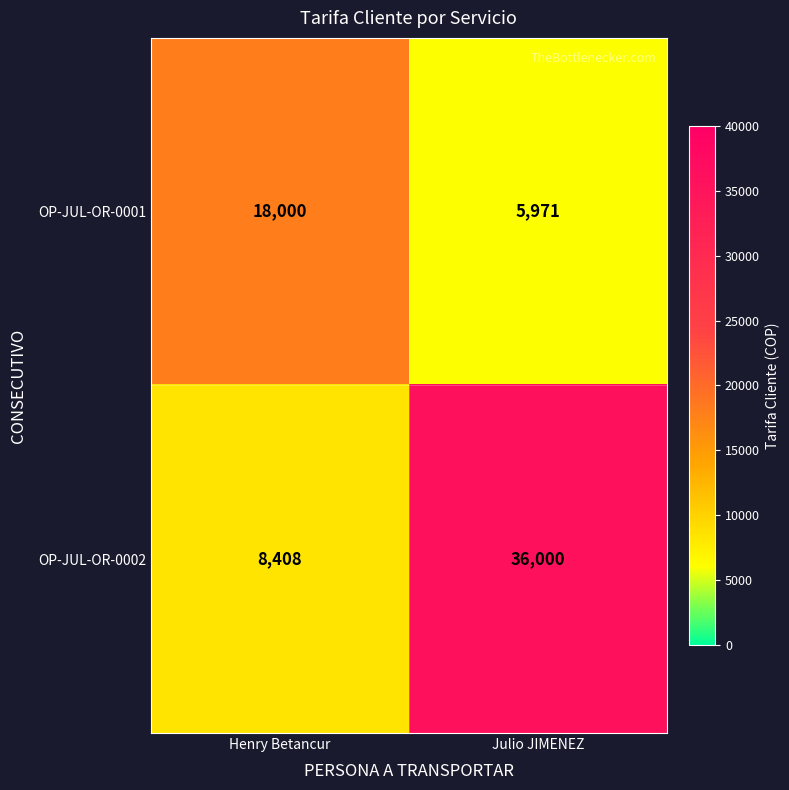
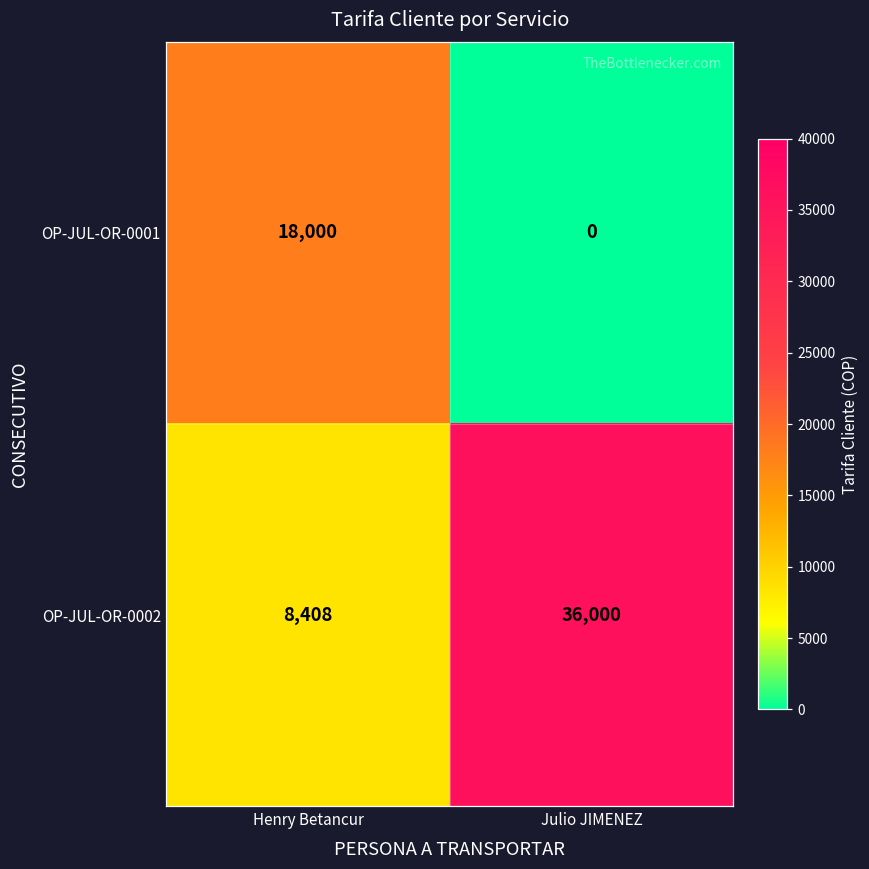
  {
    "OP-JUL-OR-0001": {
      "Henry Betancur": "18,000",
-     "Julio JIMENEZ": "5,971"
+     "Julio JIMENEZ": "0"
    },
    "OP-JUL-OR-0002": {
      "Henry Betancur": "8,408",
      "Julio JIMENEZ": "36,000"
    }
  }
